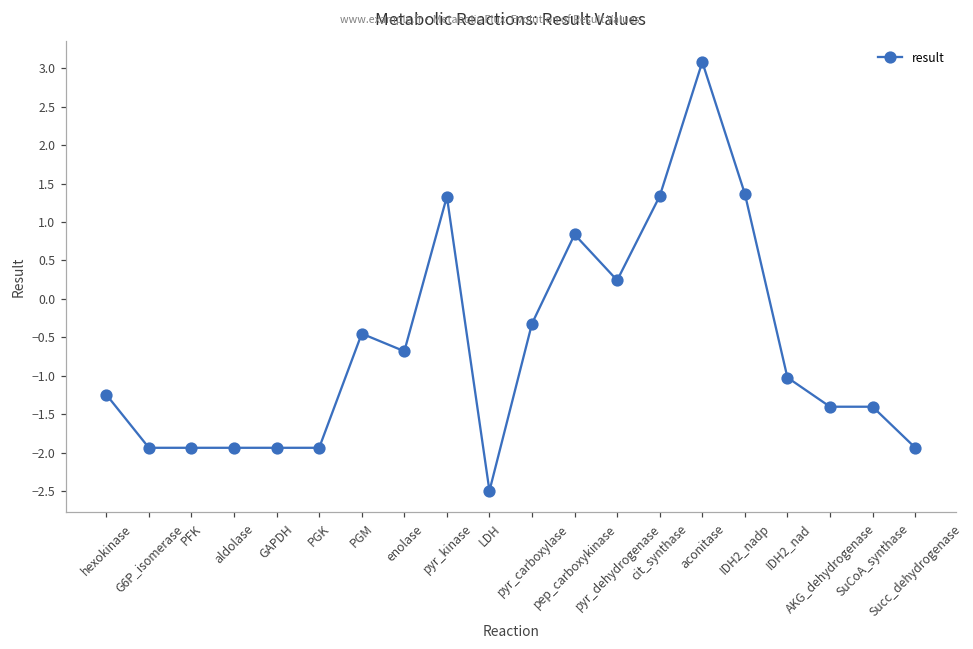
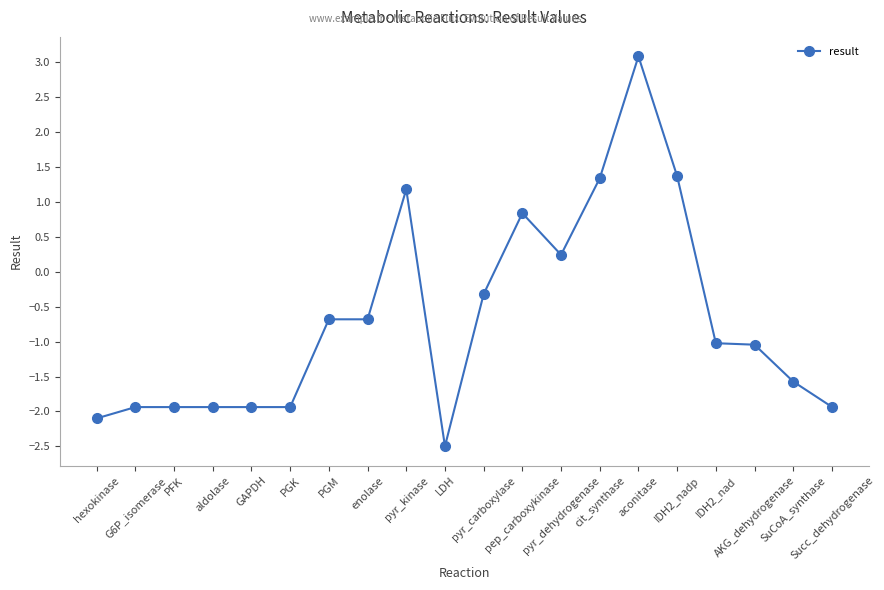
  {
-   "hexokinase": -1.2,
+   "hexokinase": -2.1,
    "G6P_isomerase": -1.9,
    "PFK": -1.9,
    "aldolase": -1.9,
    "GAPDH": -1.9,
    "PGK": -1.9,
-   "PGM": -0.5,
+   "PGM": -0.7,
    "enolase": -0.7,
-   "pyr_kinase": 1.3,
+   "pyr_kinase": 1.2,
    "LDH": -2.5,
    "pyr_carboxylase": -0.3,
    "pep_carboxykinase": 0.8,
    "pyr_dehydrogenase": 0.2,
    "cit_synthase": 1.3,
    "aconitase": 3.1,
    "IDH2_nadp": 1.4,
    "IDH2_nad": -1.0,
-   "AKG_dehydrogenase": -1.4,
-   "SuCoA_synthase": -1.4,
+   "AKG_dehydrogenase": -1.0,
+   "SuCoA_synthase": -1.6,
    "Succ_dehydrogenase": -1.9
  }
